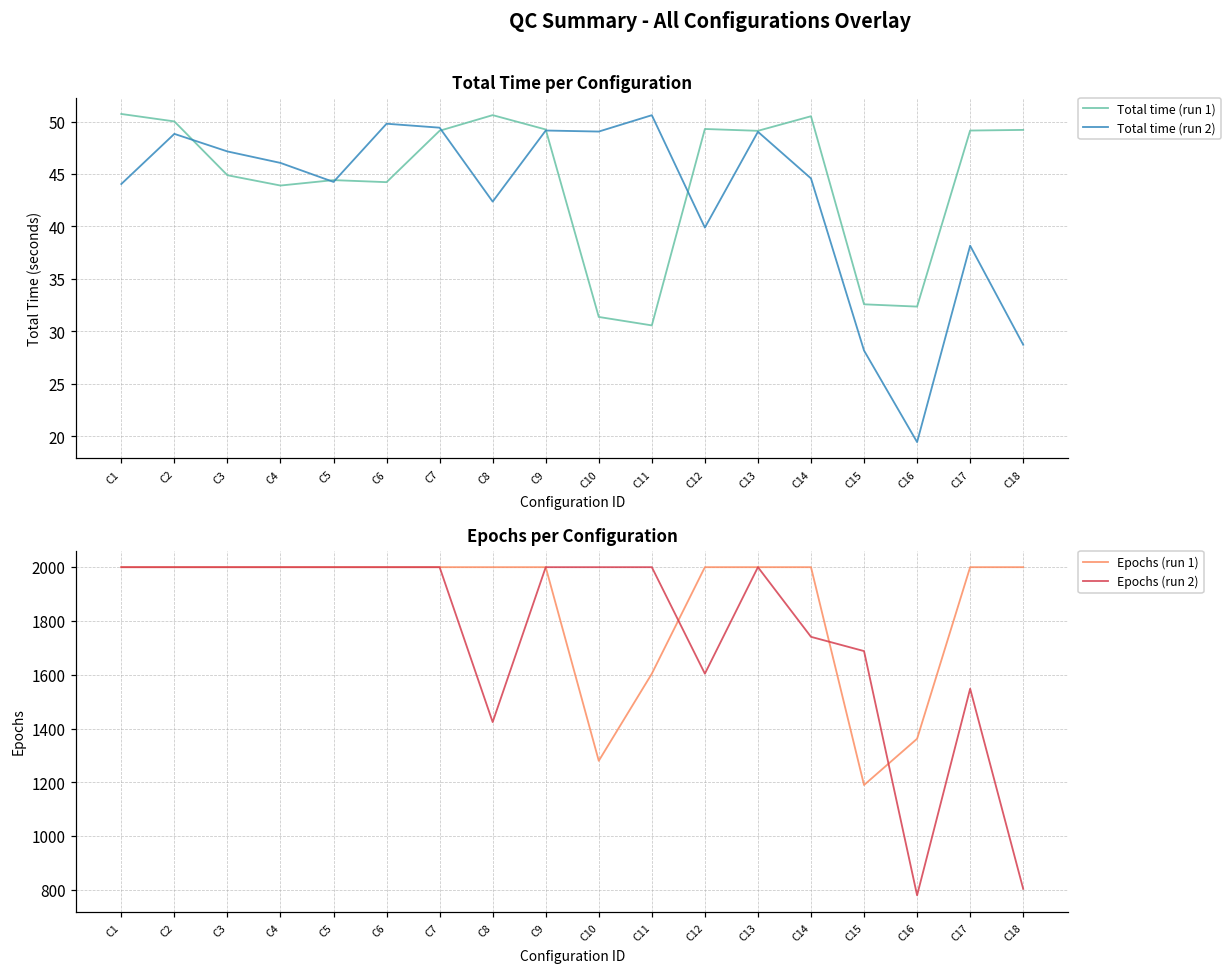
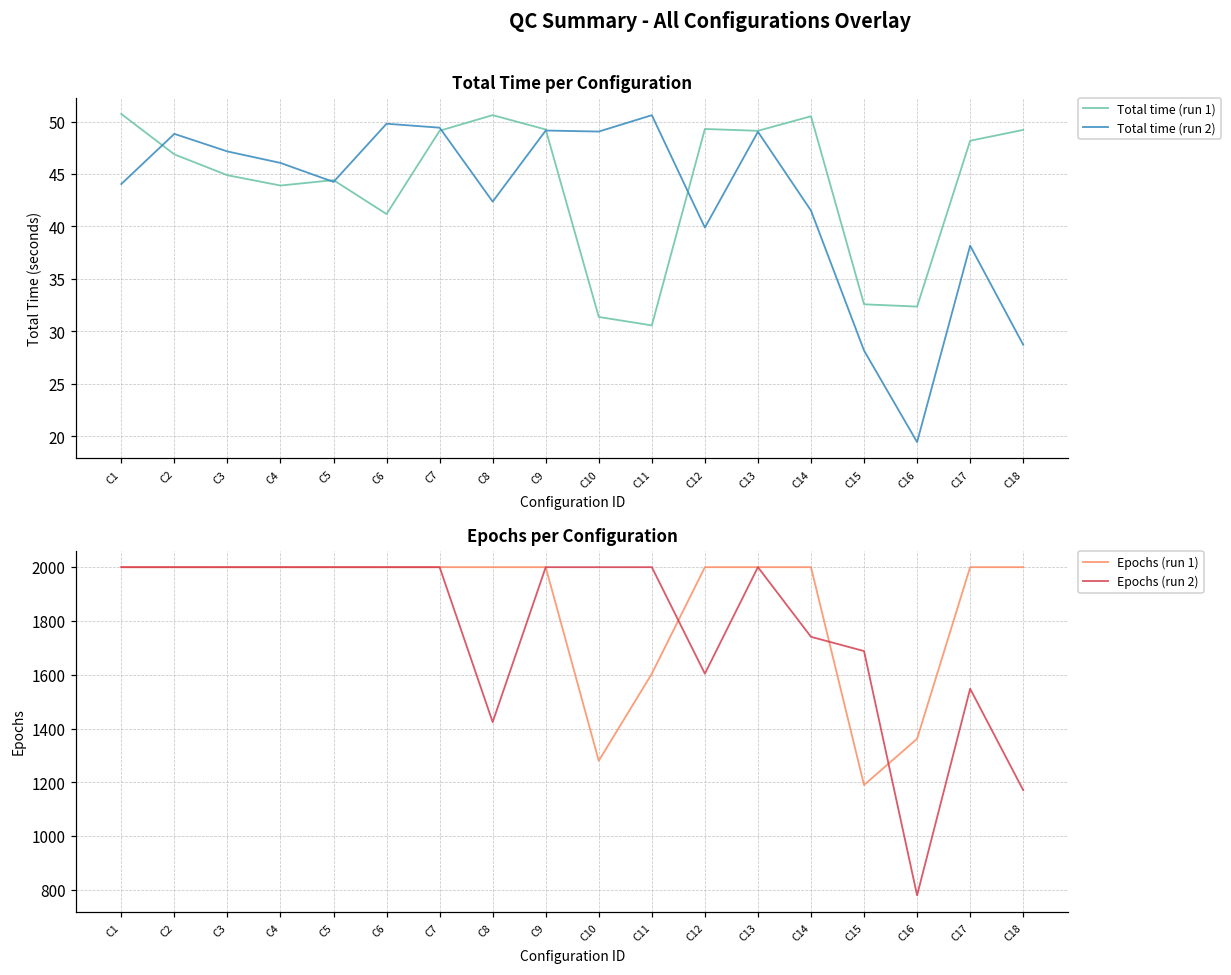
  {
    "Total Time per Configuration": {
      "Total time (run 1)": {
        "C1": 51,
-       "C2": 50,
+       "C2": 47,
        "C3": 45,
        "C4": 44,
-       "C6": 44,
+       "C6": 41,
        "C7": 49,
        "C8": 51,
        "C10": 31,
        "C11": 31,
        "C12": 49,
        "C14": 51,
        "C15": 33,
        "C16": 32,
-       "C17": 49,
+       "C17": 48,
        "C18": 49
      },
      "Total time (run 2)": {
        "C1": 44,
        "C2": 49,
        "C3": 47,
        "C4": 46,
        "C6": 50,
        "C7": 49,
        "C8": 42,
        "C10": 49,
        "C11": 51,
        "C12": 40,
-       "C14": 45,
+       "C14": 42,
        "C15": 28,
        "C16": 19,
        "C17": 38,
        "C18": 29
      }
    },
    "Epochs per Configuration": {
      "Epochs (run 1)": {
        "C8": 2000,
        "C10": 1280,
        "C11": 1600,
        "C12": 2000,
        "C14": 2000,
        "C15": 1190,
        "C16": 1360,
        "C17": 2000,
        "C18": 2000
      },
      "Epochs (run 2)": {
        "C8": 1420,
        "C10": 2000,
        "C11": 2000,
        "C12": 1600,
        "C14": 1740,
        "C15": 1690,
        "C16": 780,
        "C17": 1550,
-       "C18": 800
+       "C18": 1170
      }
    }
  }
